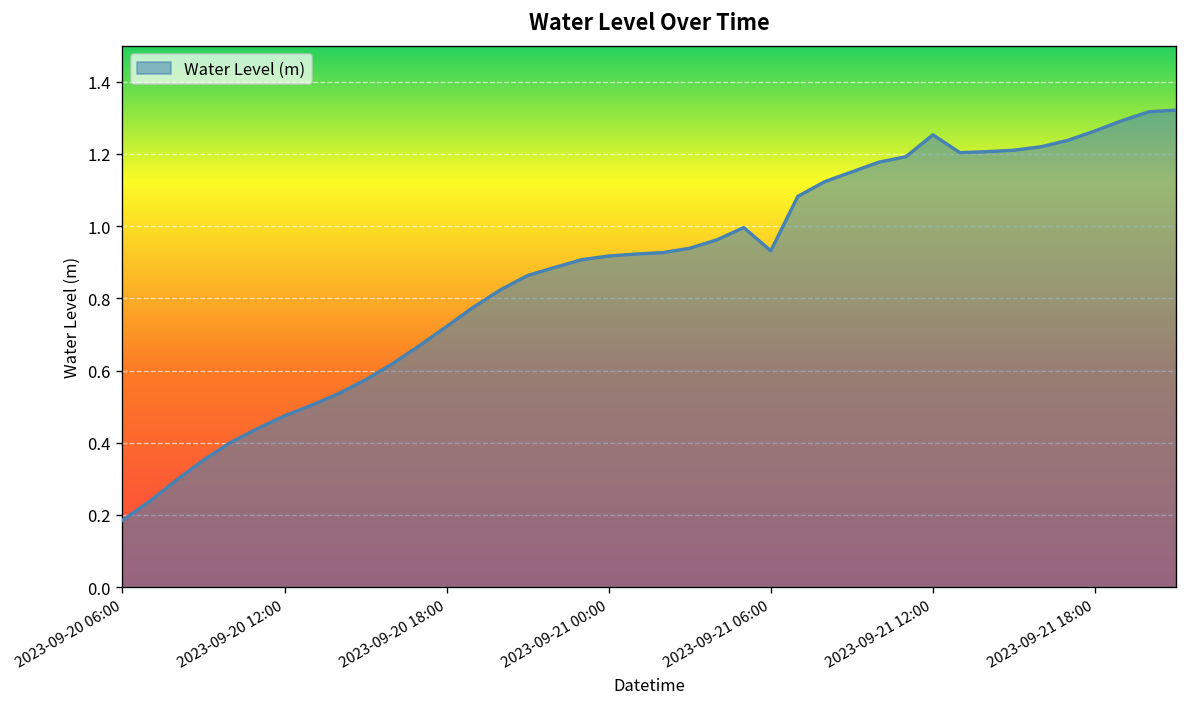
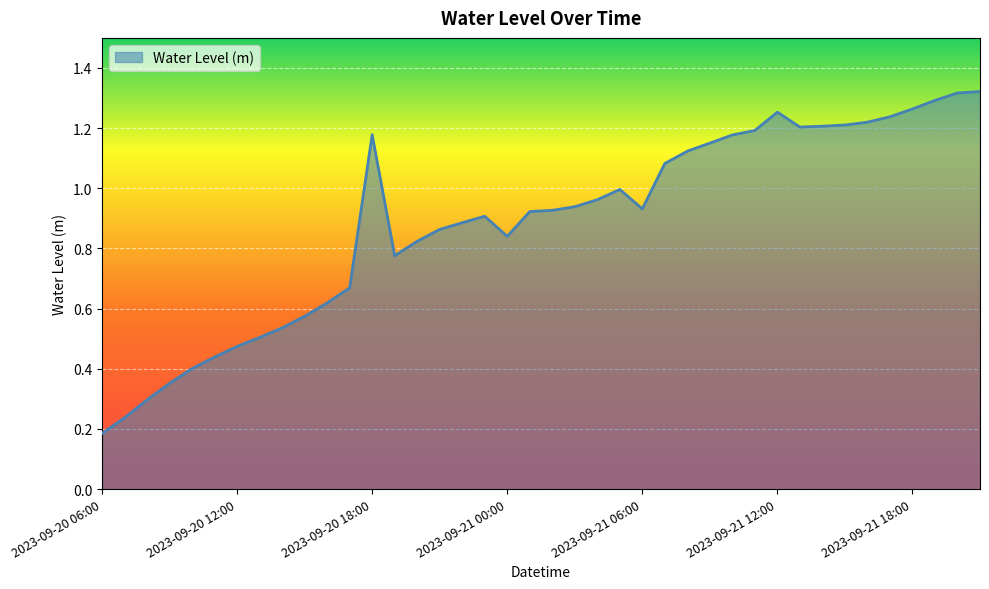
  {
    "2023-09-20 06:00": 0.18,
    "2023-09-20 12:00": 0.47,
-   "2023-09-20 18:00": 0.72,
-   "2023-09-21 00:00": 0.92,
+   "2023-09-20 18:00": 1.18,
+   "2023-09-21 00:00": 0.84,
    "2023-09-21 06:00": 0.93,
    "2023-09-21 12:00": 1.25,
    "2023-09-21 18:00": 1.26
  }
